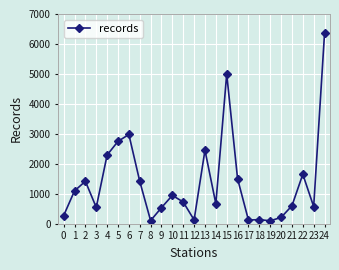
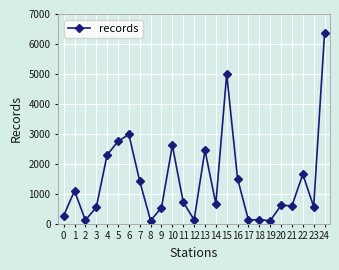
  {
    "0": 300,
    "1": 1100,
-   "2": 1400,
+   "2": 100,
    "3": 500,
    "4": 2300,
    "5": 2800,
    "6": 3000,
    "7": 1400,
    "8": 100,
    "9": 500,
-   "10": 900,
+   "10": 2600,
    "11": 700,
    "12": 100,
    "13": 2500,
    "14": 700,
    "15": 5000,
    "16": 1500,
    "17": 100,
    "18": 100,
    "19": 100,
-   "20": 200,
+   "20": 600,
    "21": 600,
    "22": 1700,
    "23": 600,
    "24": 6400
  }
